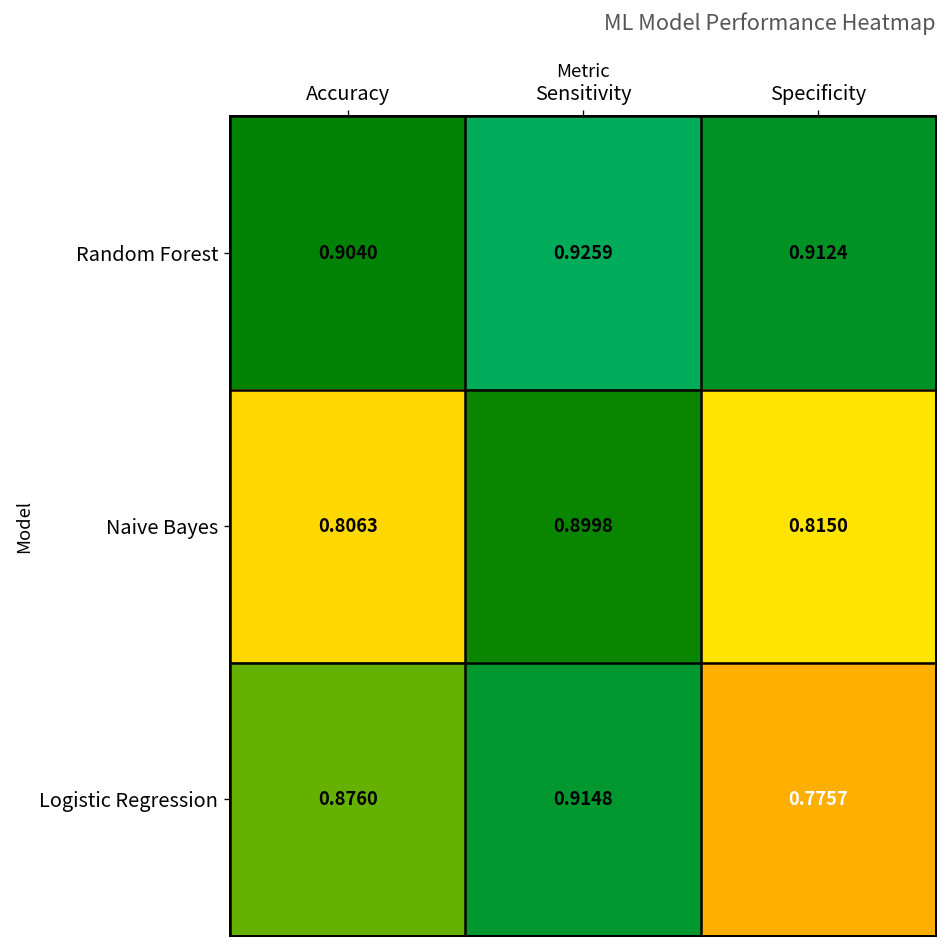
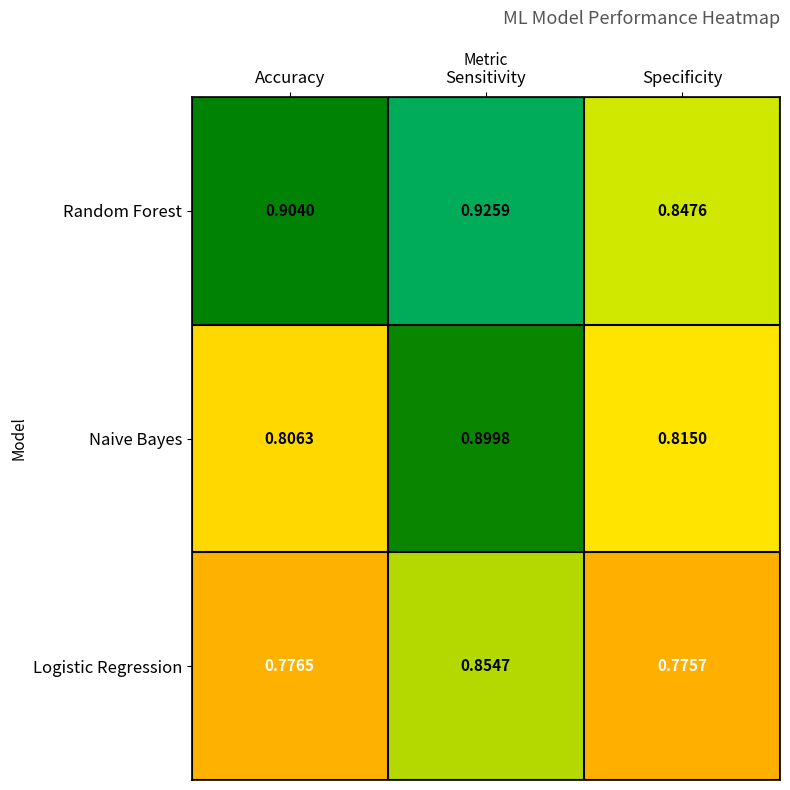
  {
    "Random Forest": {
      "Accuracy": 0.9040,
      "Sensitivity": 0.9259,
-     "Specificity": 0.9124
+     "Specificity": 0.8476
    },
    "Naive Bayes": {
      "Accuracy": 0.8063,
      "Sensitivity": 0.8998,
      "Specificity": 0.8150
    },
    "Logistic Regression": {
-     "Accuracy": 0.8760,
-     "Sensitivity": 0.9148,
+     "Accuracy": 0.7765,
+     "Sensitivity": 0.8547,
      "Specificity": 0.7757
    }
  }
